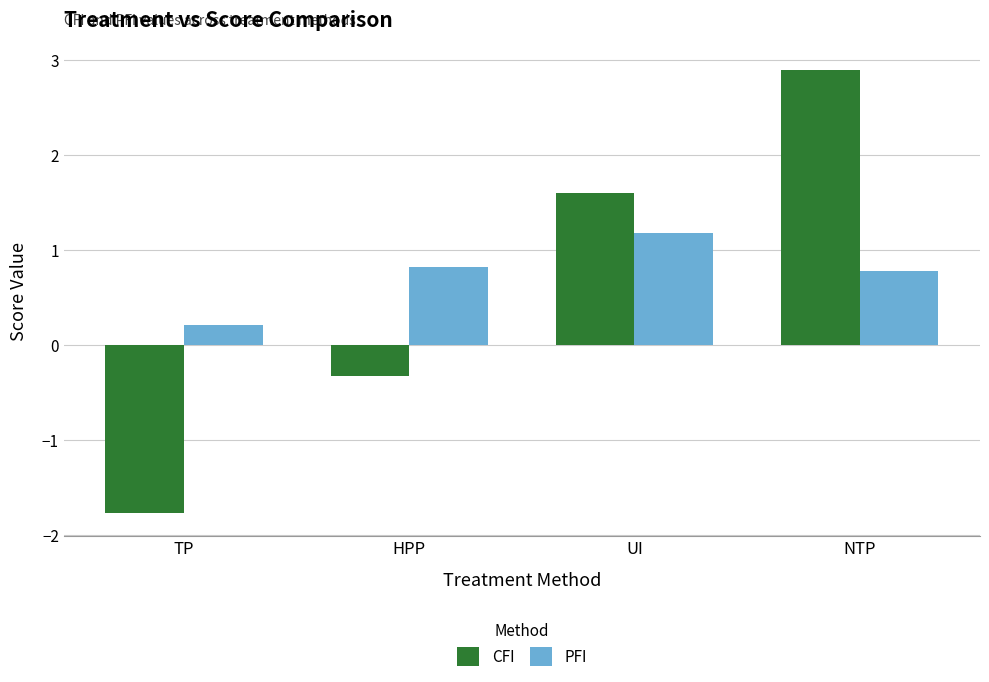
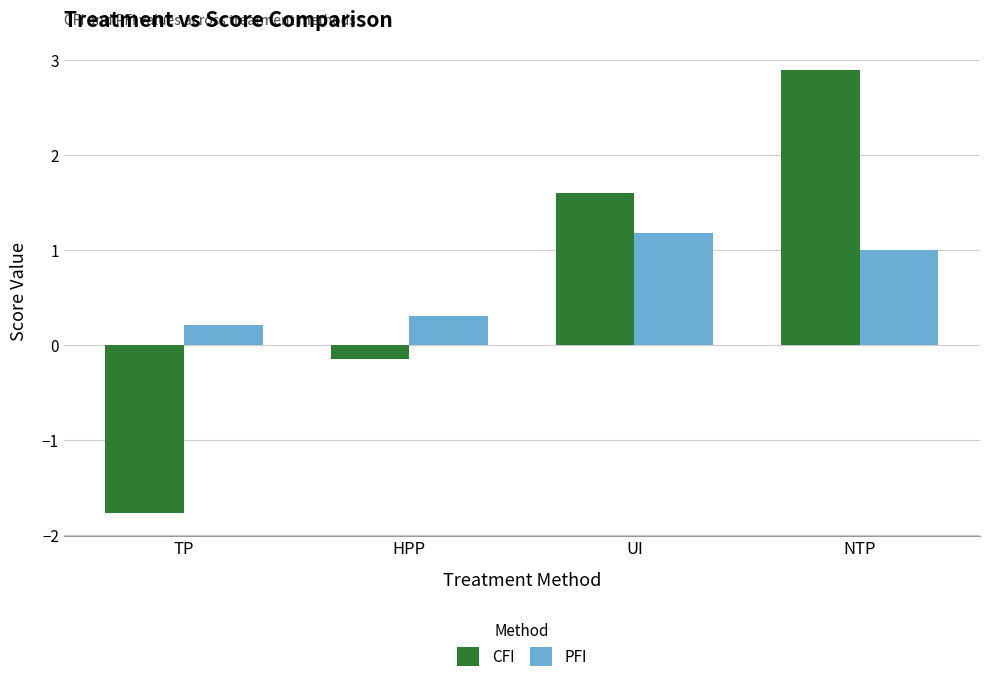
  {
    "CFI": {
      "TP": -1.8,
-     "HPP": -0.3,
+     "HPP": -0.1,
      "UI": 1.6,
      "NTP": 2.9
    },
    "PFI": {
      "TP": 0.2,
-     "HPP": 0.8,
+     "HPP": 0.3,
      "UI": 1.2,
-     "NTP": 0.8
+     "NTP": 1.0
    }
  }
